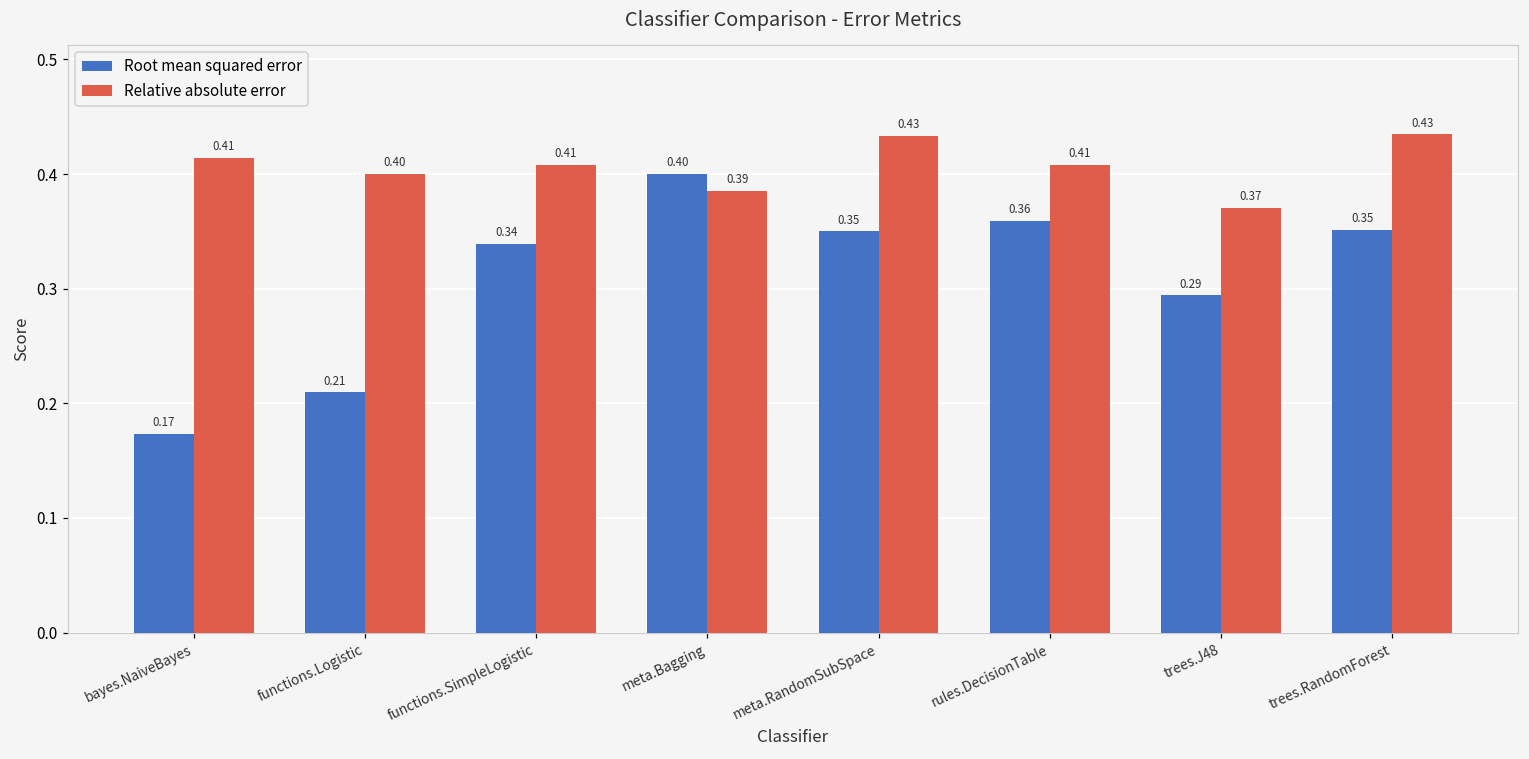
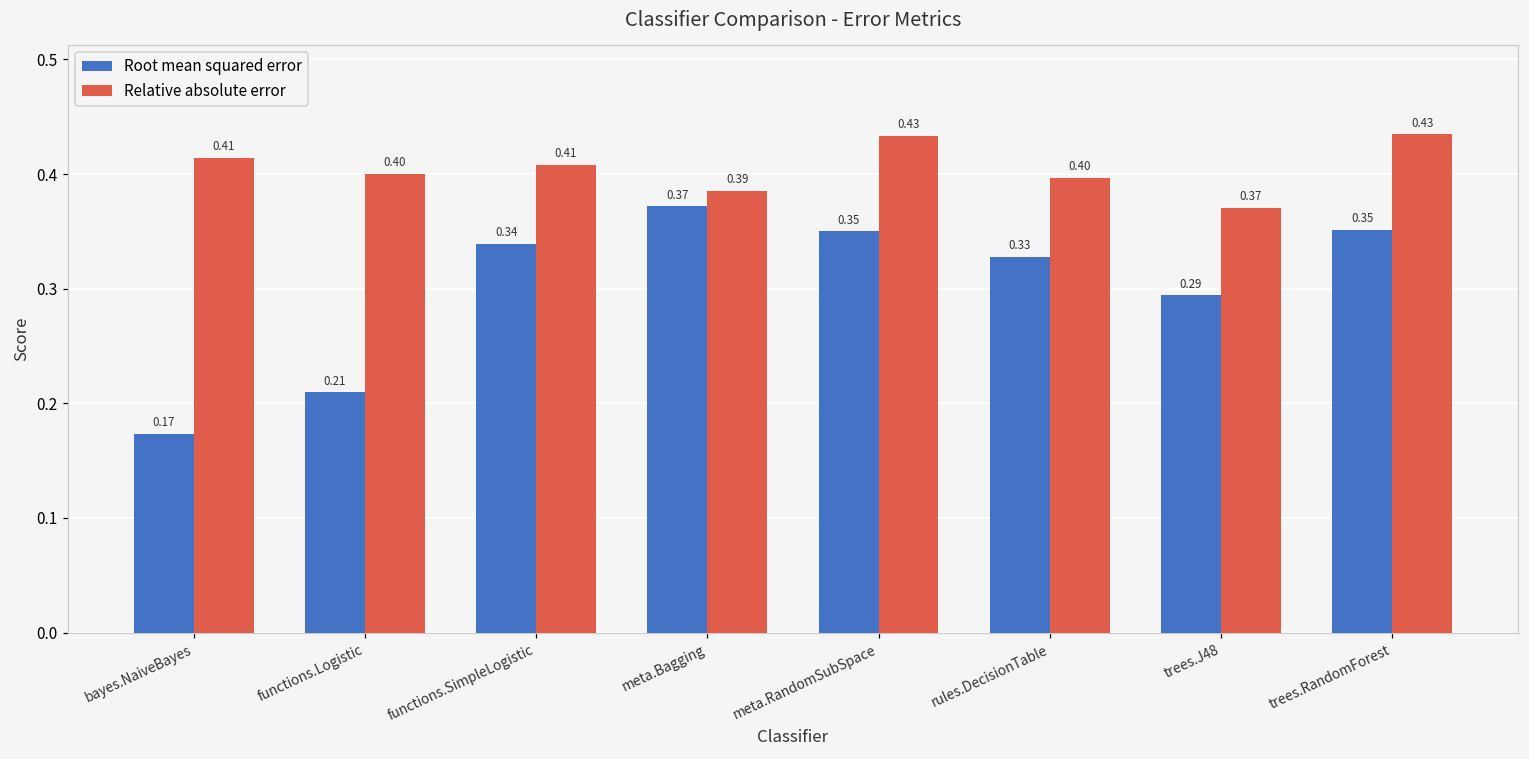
  {
    "Root mean squared error": {
      "bayes.NaiveBayes": 0.17,
      "functions.Logistic": 0.21,
      "functions.SimpleLogistic": 0.34,
-     "meta.Bagging": 0.40,
+     "meta.Bagging": 0.37,
      "meta.RandomSubSpace": 0.35,
-     "rules.DecisionTable": 0.36,
+     "rules.DecisionTable": 0.33,
      "trees.J48": 0.29,
      "trees.RandomForest": 0.35
    },
    "Relative absolute error": {
      "bayes.NaiveBayes": 0.41,
      "functions.Logistic": 0.40,
      "functions.SimpleLogistic": 0.41,
      "meta.Bagging": 0.39,
      "meta.RandomSubSpace": 0.43,
-     "rules.DecisionTable": 0.41,
+     "rules.DecisionTable": 0.40,
      "trees.J48": 0.37,
      "trees.RandomForest": 0.43
    }
  }
